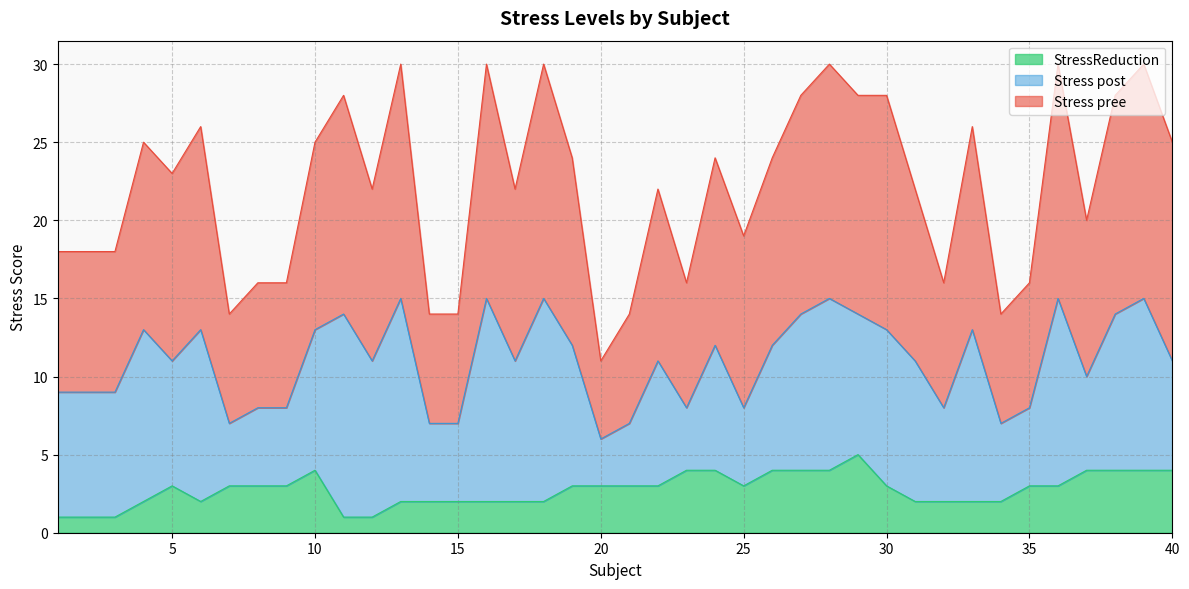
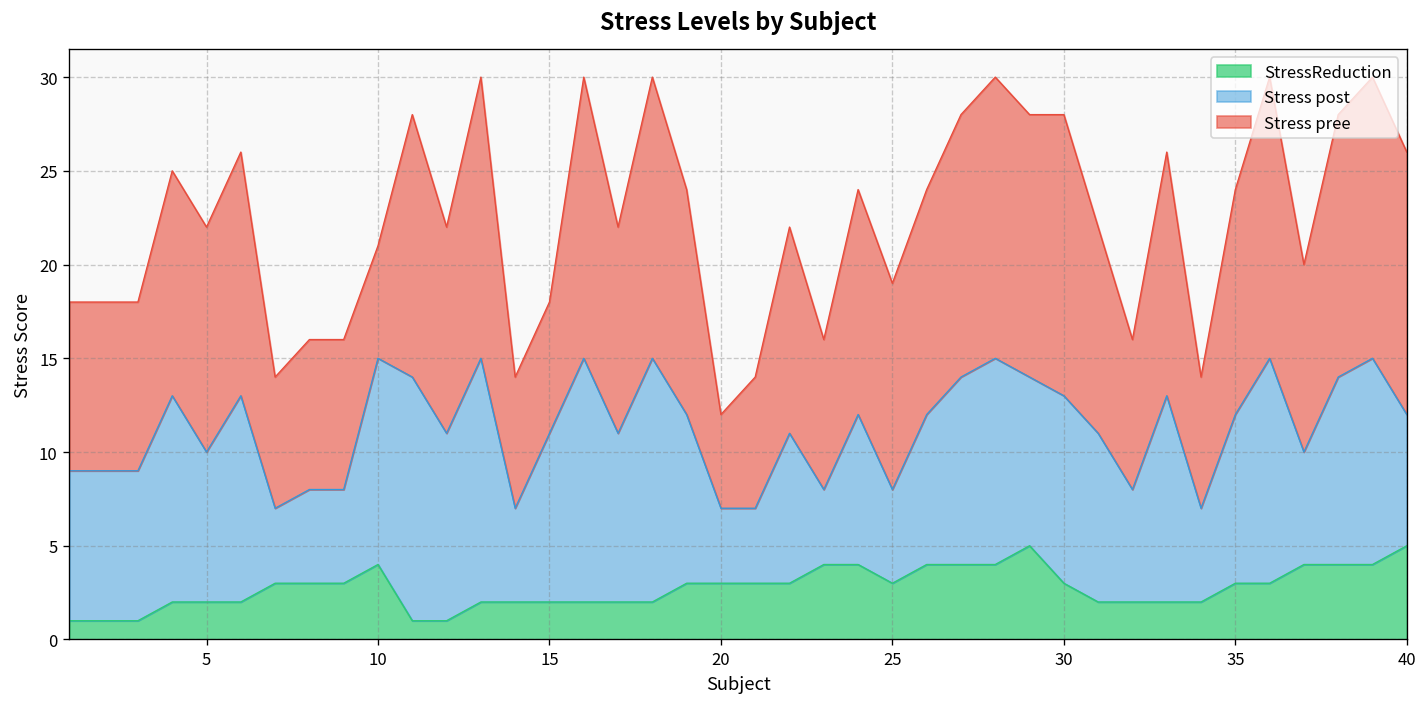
  {
    "StressReduction": {
-     "5": 3,
+     "5": 2,
      "10": 4,
      "15": 2,
      "20": 3,
      "25": 3,
      "30": 3,
      "35": 3,
-     "40": 4
+     "40": 5
    },
    "Stress post": {
-     "10": 9,
-     "15": 5,
-     "20": 3,
+     "10": 11,
+     "15": 9,
+     "20": 4,
      "25": 8,
      "30": 13,
-     "35": 5
+     "35": 9
    },
    "Stress pree": {
-     "10": 12,
+     "10": 6,
      "25": 19,
      "30": 28,
-     "35": 8
+     "35": 12
    }
  }
